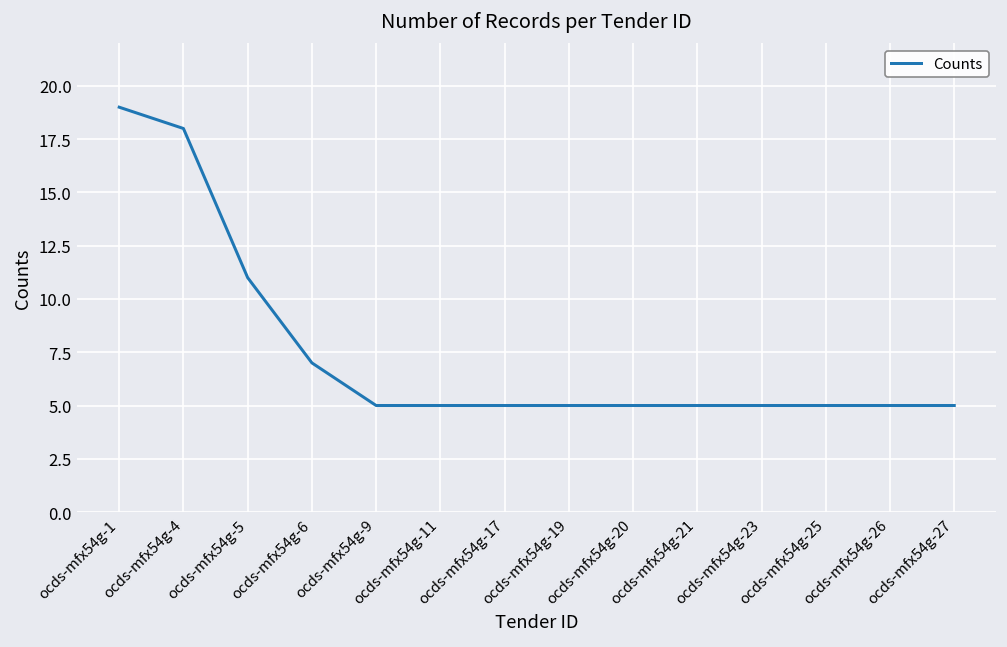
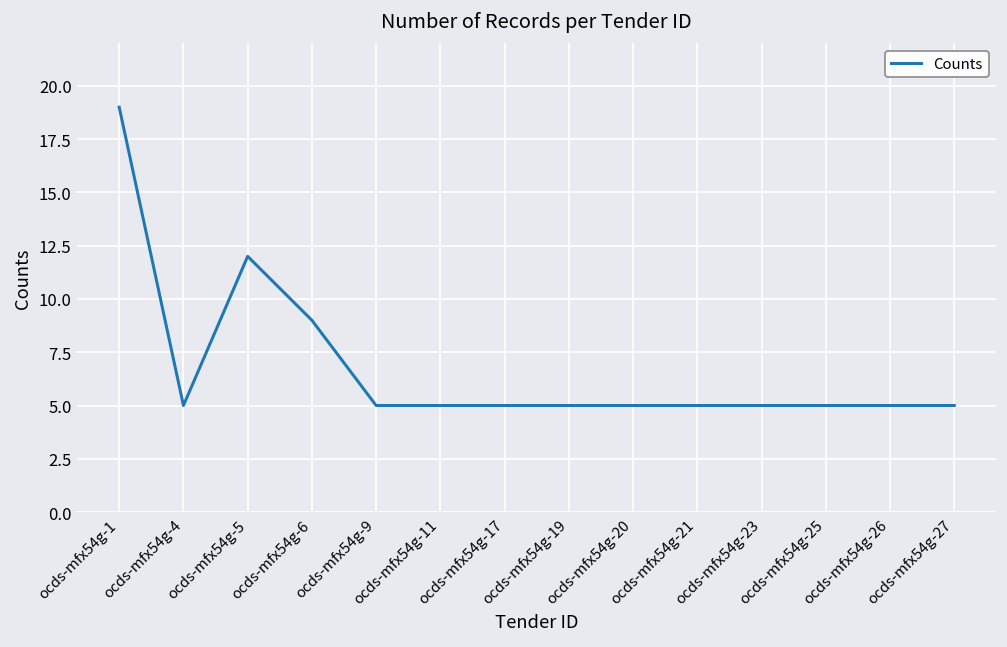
  {
    "ocds-mfx54g-1": 19,
-   "ocds-mfx54g-4": 18,
-   "ocds-mfx54g-5": 11,
-   "ocds-mfx54g-6": 7,
+   "ocds-mfx54g-4": 5,
+   "ocds-mfx54g-5": 12,
+   "ocds-mfx54g-6": 9,
    "ocds-mfx54g-9": 5,
    "ocds-mfx54g-11": 5,
    "ocds-mfx54g-17": 5,
    "ocds-mfx54g-19": 5,
    "ocds-mfx54g-20": 5,
    "ocds-mfx54g-21": 5,
    "ocds-mfx54g-23": 5,
    "ocds-mfx54g-25": 5,
    "ocds-mfx54g-26": 5,
    "ocds-mfx54g-27": 5
  }
